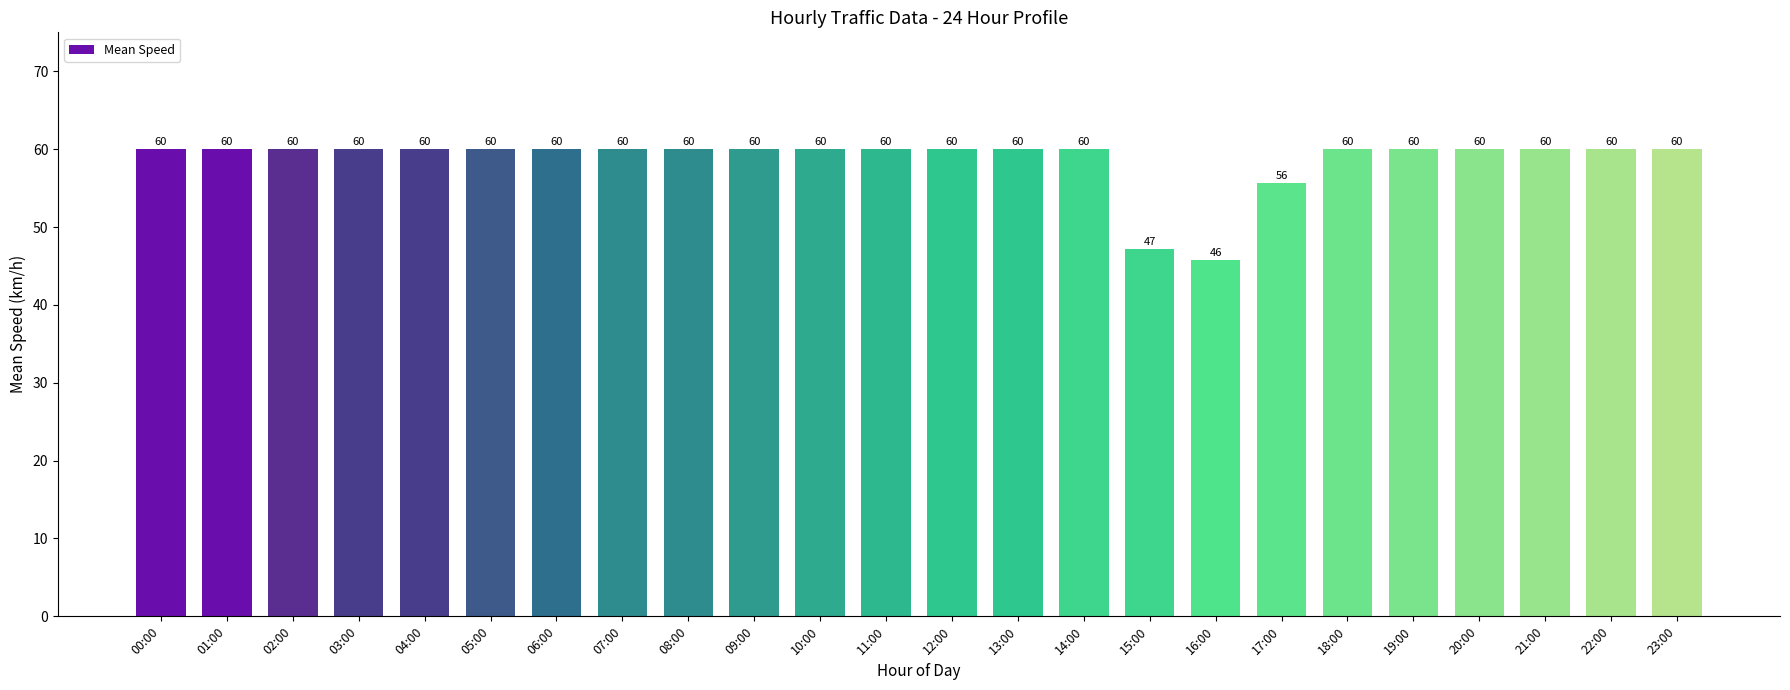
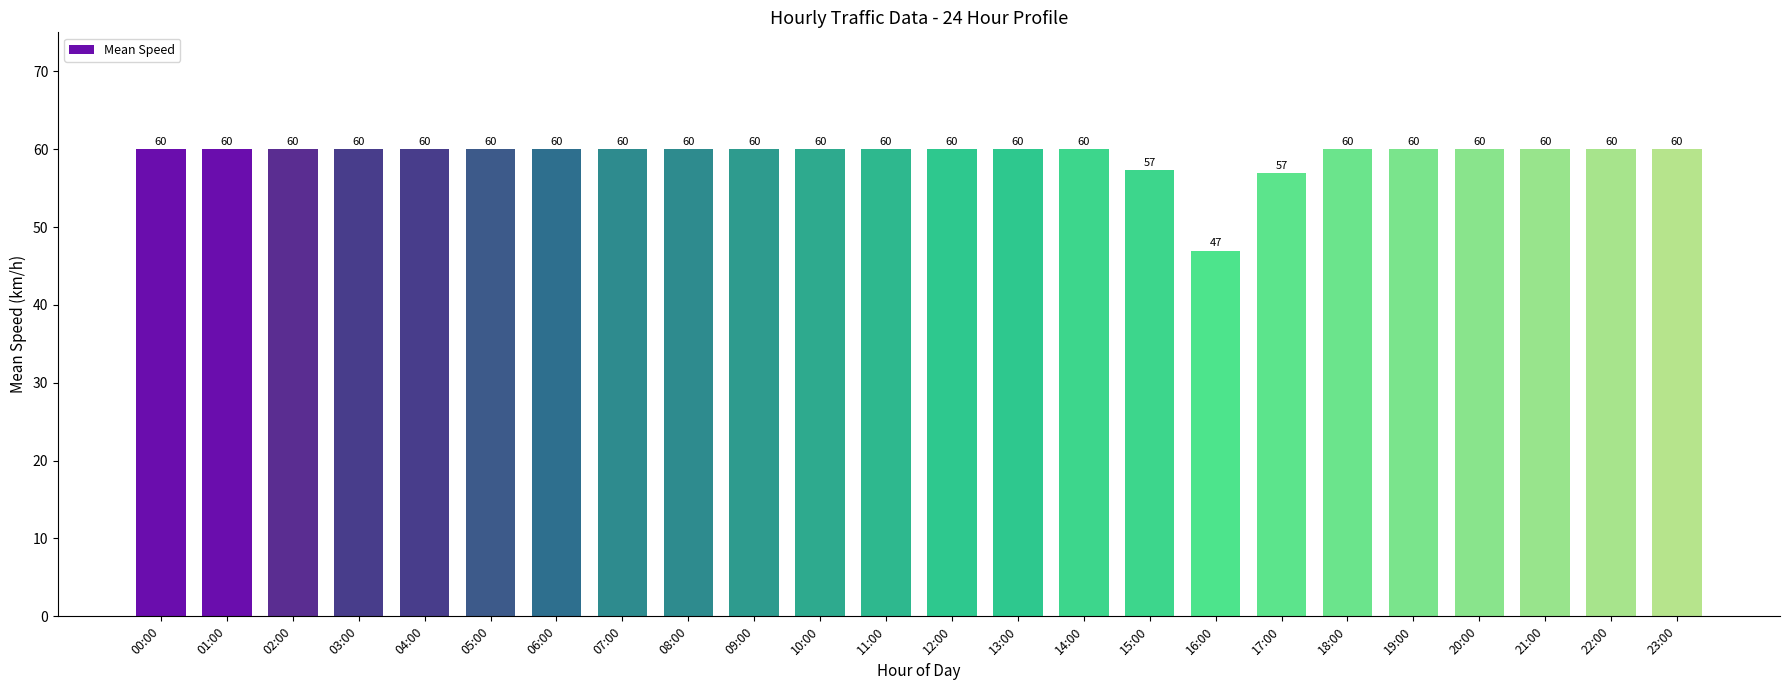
  {
    "00:00": 60,
    "01:00": 60,
    "02:00": 60,
    "03:00": 60,
    "04:00": 60,
    "05:00": 60,
    "06:00": 60,
    "07:00": 60,
    "08:00": 60,
    "09:00": 60,
    "10:00": 60,
    "11:00": 60,
    "12:00": 60,
    "13:00": 60,
    "14:00": 60,
-   "15:00": 47,
-   "16:00": 46,
-   "17:00": 56,
+   "15:00": 57,
+   "16:00": 47,
+   "17:00": 57,
    "18:00": 60,
    "19:00": 60,
    "20:00": 60,
    "21:00": 60,
    "22:00": 60,
    "23:00": 60
  }
